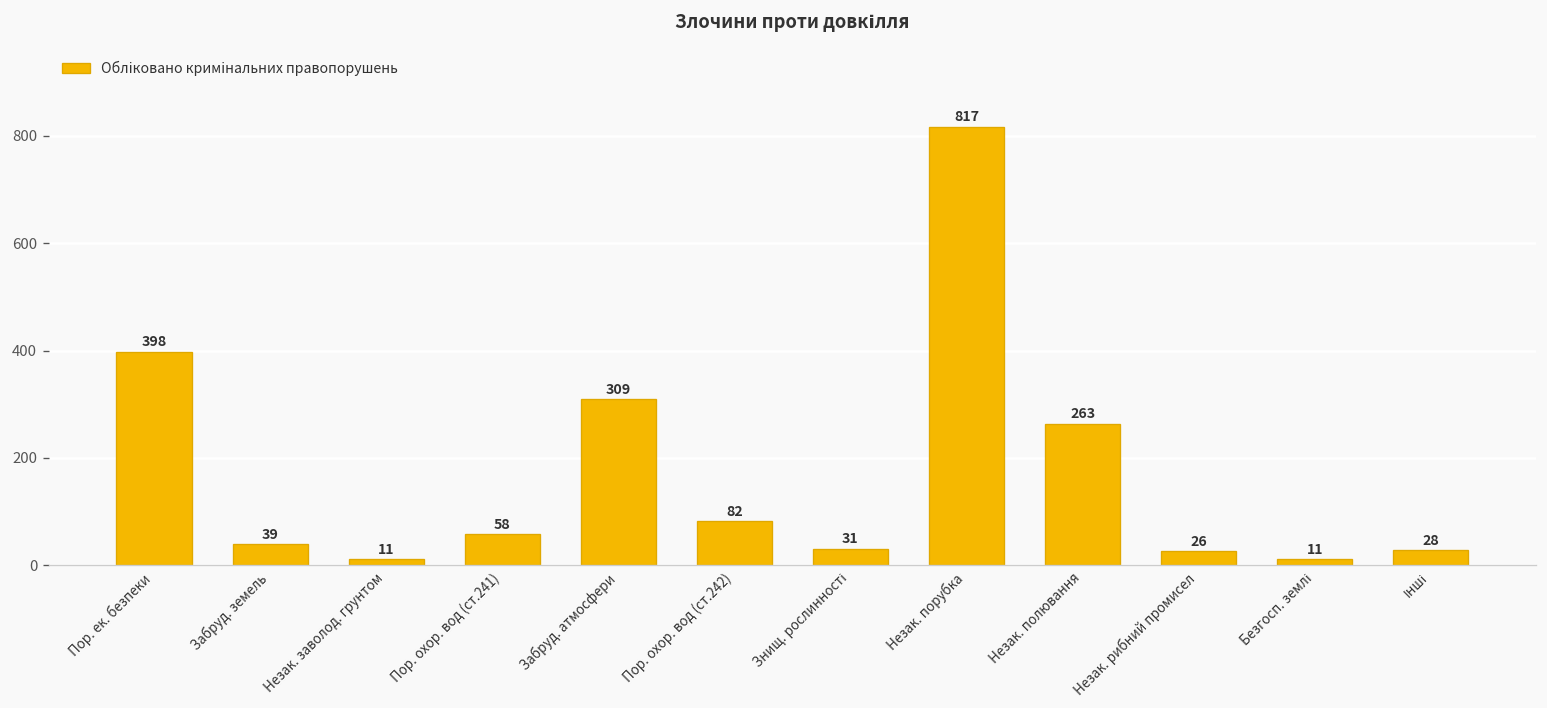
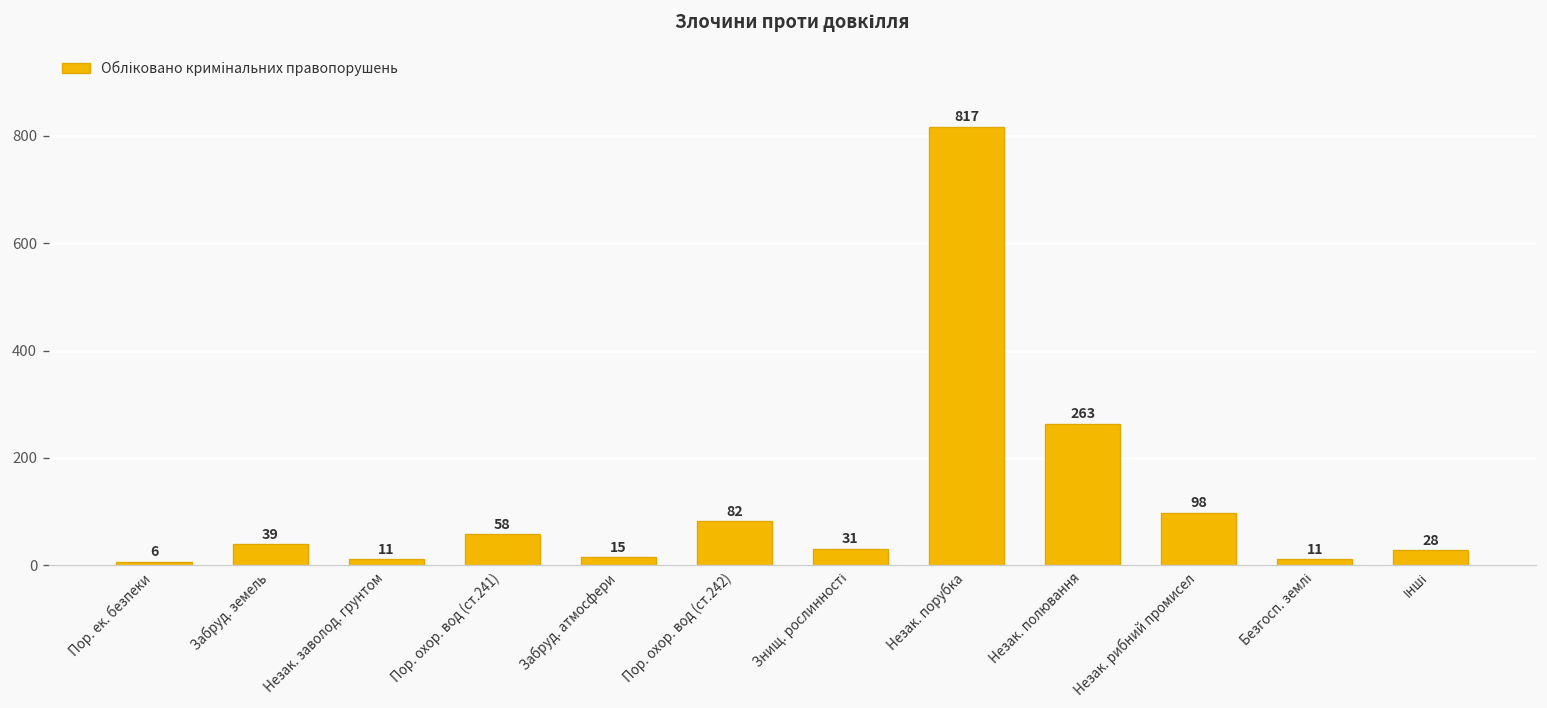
  {
-   "Пор. ек. безпеки": 398,
+   "Пор. ек. безпеки": 6,
    "Забруд. земель": 39,
    "Незак. заволод. грунтом": 11,
    "Пор. охор. вод (ст.241)": 58,
-   "Забруд. атмосфери": 309,
+   "Забруд. атмосфери": 15,
    "Пор. охор. вод (ст.242)": 82,
    "Знищ. рослинності": 31,
    "Незак. порубка": 817,
    "Незак. полювання": 263,
-   "Незак. рибний промисел": 26,
+   "Незак. рибний промисел": 98,
    "Безгосп. землі": 11,
    "Інші": 28
  }
